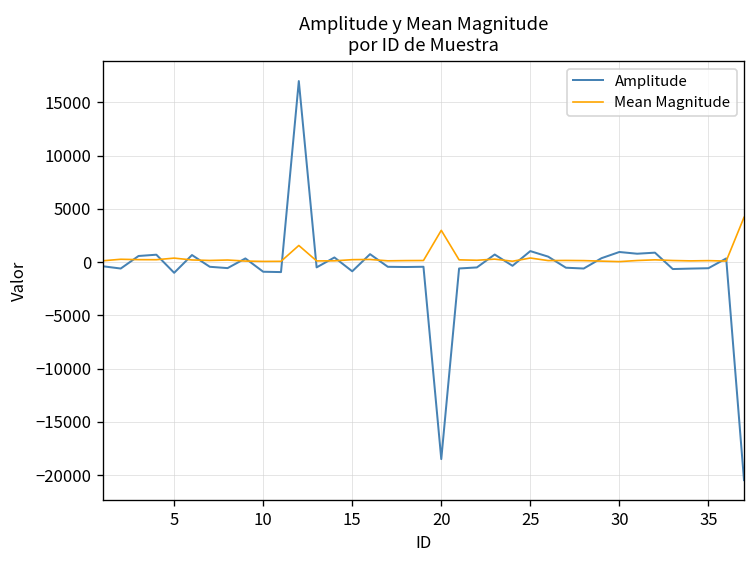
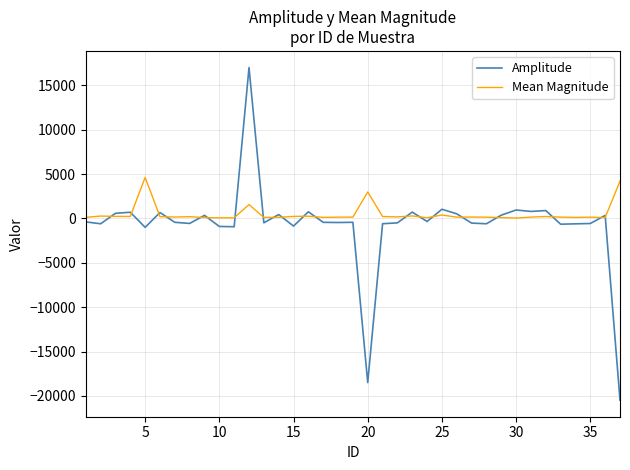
  {
    "Amplitude": {
      "5": -1000,
      "10": -1000,
      "15": -1000,
      "20": -19000,
      "25": 1000,
      "30": 1000,
      "35": -1000
    },
    "Mean Magnitude": {
-     "5": 0,
+     "5": 5000,
      "10": 0,
      "15": 0,
      "20": 3000,
      "25": 0,
      "30": 0,
      "35": 0
    }
  }
